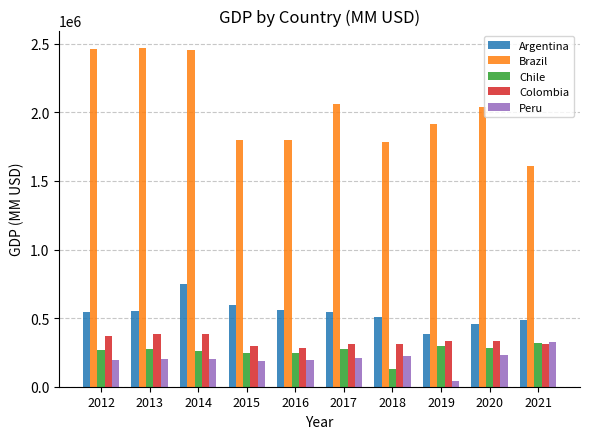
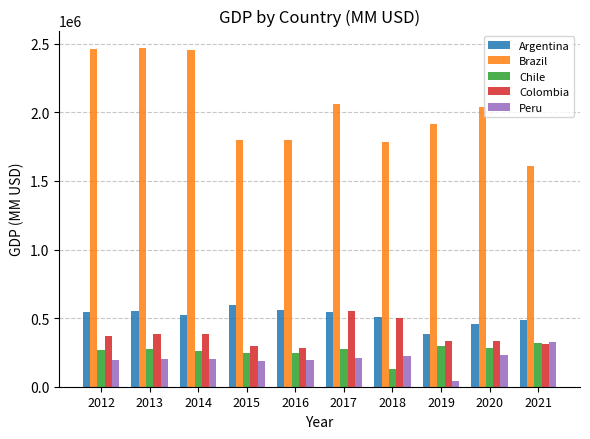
  {
    "Argentina": {
      "2012": 550000,
      "2013": 550000,
-     "2014": 750000,
+     "2014": 530000,
      "2015": 590000,
      "2016": 560000,
      "2017": 540000,
      "2018": 510000,
      "2019": 380000,
      "2020": 460000,
      "2021": 490000
    },
    "Brazil": {
      "2012": 2470000,
      "2013": 2470000,
      "2014": 2460000,
      "2015": 1800000,
      "2016": 1800000,
      "2017": 2060000,
      "2018": 1790000,
      "2019": 1920000,
      "2020": 2040000,
      "2021": 1610000
    },
    "Chile": {
      "2012": 270000,
      "2013": 280000,
      "2014": 260000,
      "2015": 240000,
      "2016": 250000,
      "2017": 270000,
      "2018": 130000,
      "2019": 300000,
      "2020": 280000,
      "2021": 320000
    },
    "Colombia": {
      "2012": 370000,
      "2013": 380000,
      "2014": 380000,
      "2015": 290000,
      "2016": 280000,
-     "2017": 310000,
-     "2018": 310000,
+     "2017": 550000,
+     "2018": 500000,
      "2019": 330000,
      "2020": 340000,
      "2021": 310000
    },
    "Peru": {
      "2012": 190000,
      "2013": 200000,
      "2014": 200000,
      "2015": 190000,
      "2016": 190000,
      "2017": 210000,
      "2018": 220000,
      "2019": 40000,
      "2020": 230000,
      "2021": 330000
    }
  }
